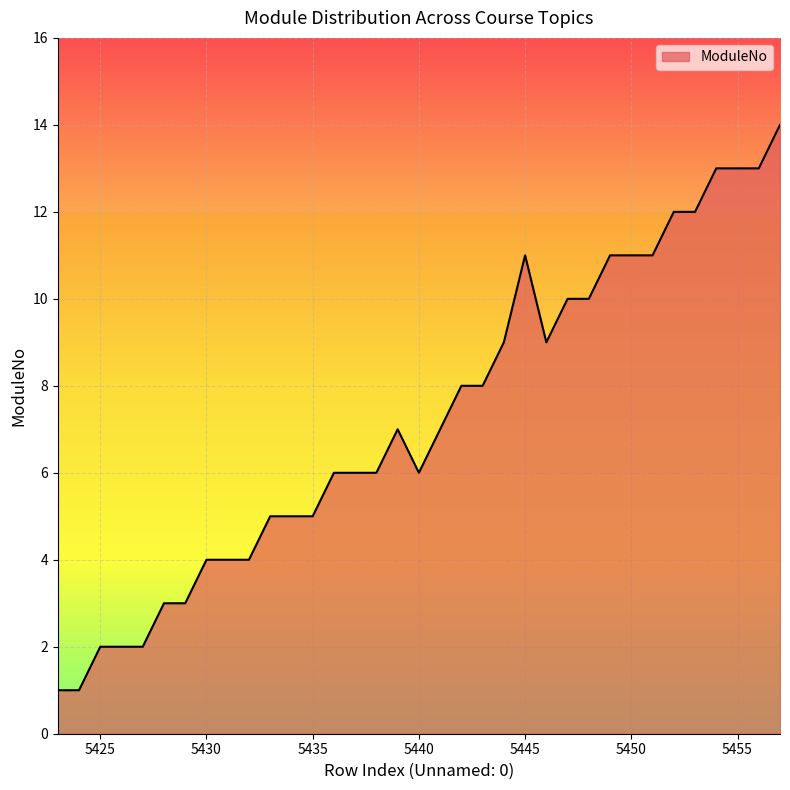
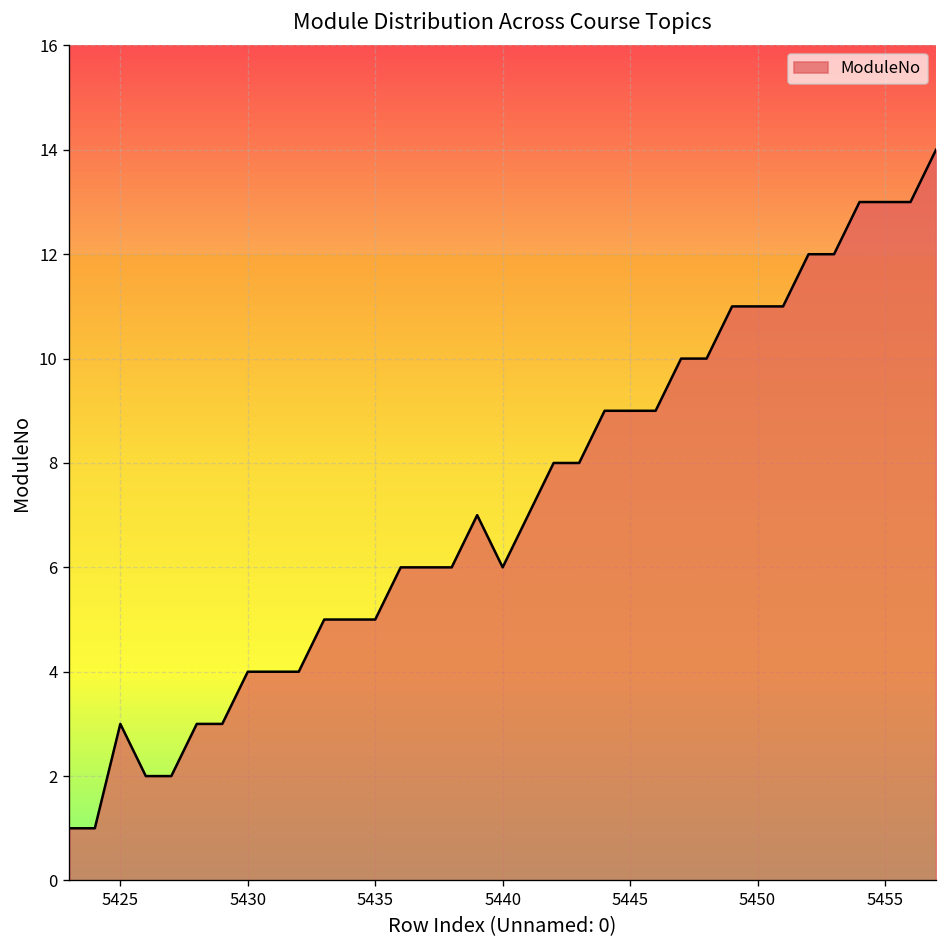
  {
-   "5425": 2,
+   "5425": 3,
    "5430": 4,
    "5435": 5,
    "5440": 6,
-   "5445": 11,
+   "5445": 9,
    "5450": 11,
    "5455": 13
  }
